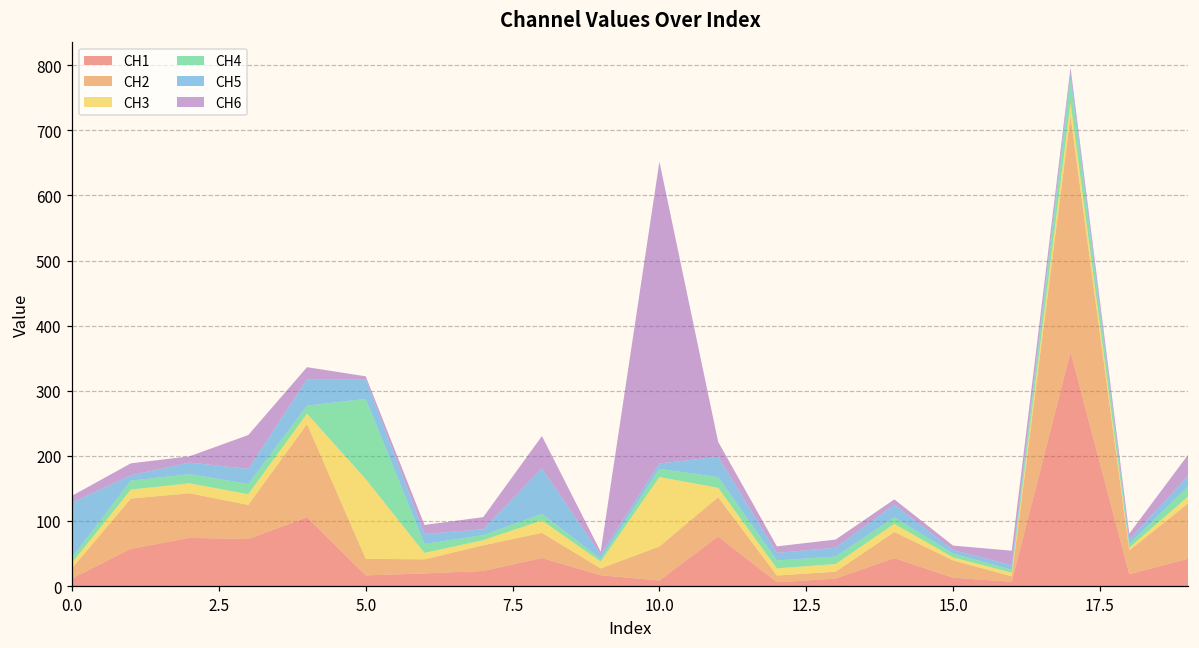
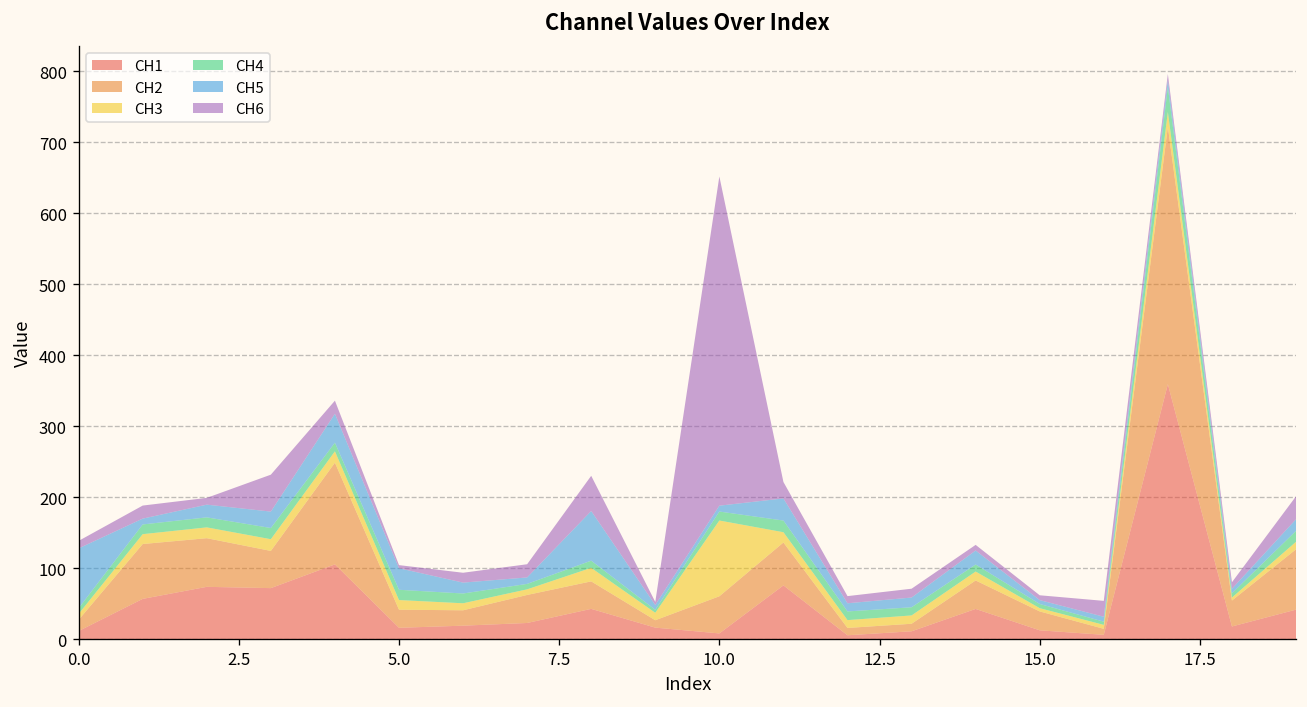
  {
    "CH3": {
      "0.0": 10,
-     "5.0": 120,
+     "5.0": 10,
      "10.0": 110,
      "15.0": 0
    },
    "CH4": {
      "0.0": 10,
-     "5.0": 120,
+     "5.0": 10,
      "10.0": 10,
      "15.0": 10
    },
    "CH5": {
      "0.0": 80,
      "5.0": 30,
      "10.0": 10,
      "15.0": 10
    },
    "CH6": {
      "0.0": 10,
      "5.0": 0,
      "10.0": 460,
      "15.0": 10
    }
  }
